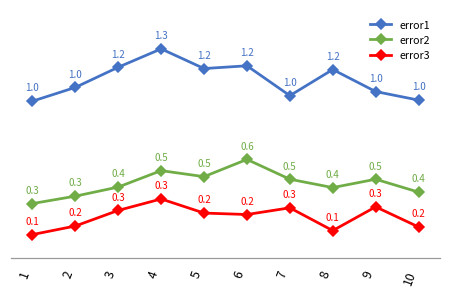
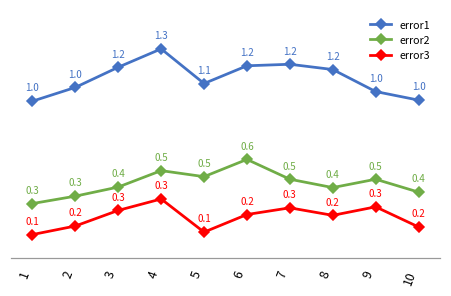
  {
    "error1": {
      "1": 1.0,
      "2": 1.0,
      "3": 1.2,
      "4": 1.3,
-     "5": 1.2,
+     "5": 1.1,
      "6": 1.2,
-     "7": 1.0,
+     "7": 1.2,
      "8": 1.2,
      "9": 1.0,
      "10": 1.0
    },
    "error2": {
      "1": 0.3,
      "2": 0.3,
      "3": 0.4,
      "4": 0.5,
      "5": 0.5,
      "6": 0.6,
      "7": 0.5,
      "8": 0.4,
      "9": 0.5,
      "10": 0.4
    },
    "error3": {
      "1": 0.1,
      "2": 0.2,
      "3": 0.3,
      "4": 0.3,
-     "5": 0.2,
+     "5": 0.1,
      "6": 0.2,
      "7": 0.3,
-     "8": 0.1,
+     "8": 0.2,
      "9": 0.3,
      "10": 0.2
    }
  }
